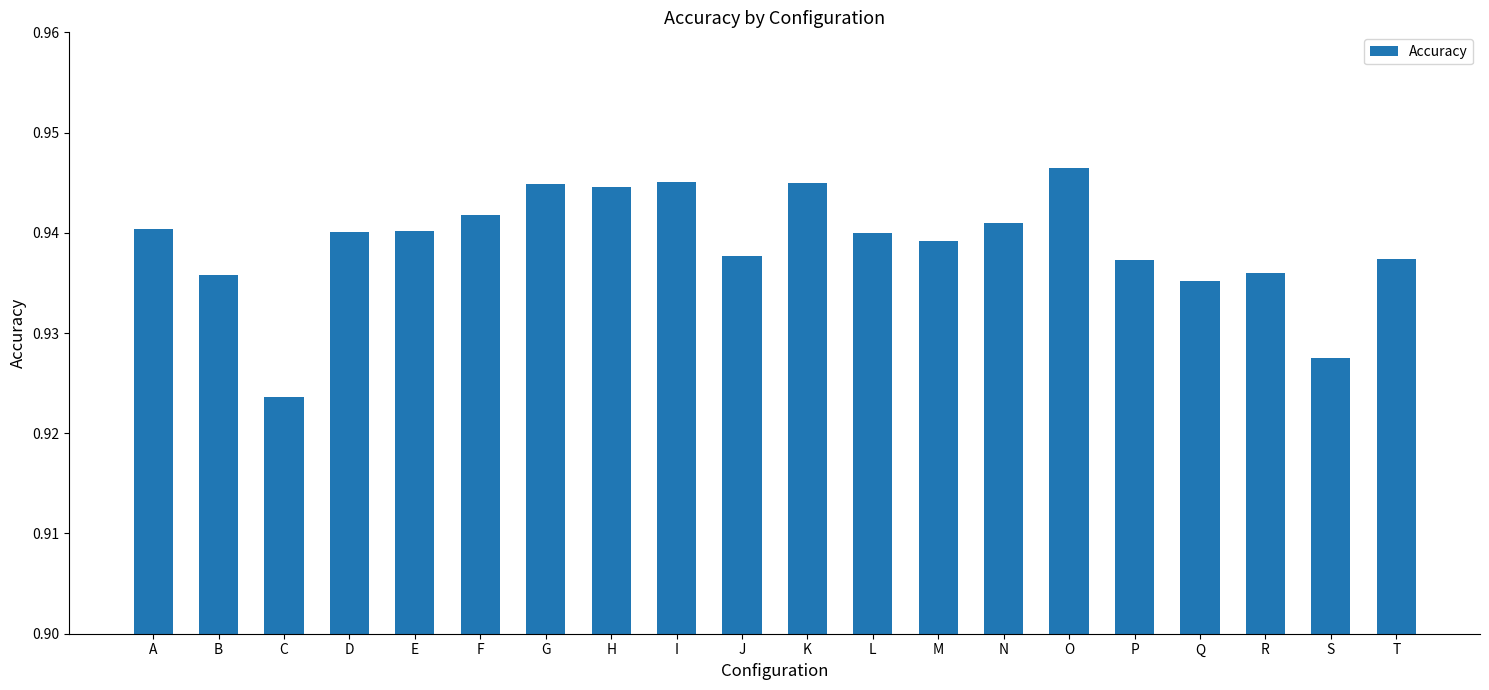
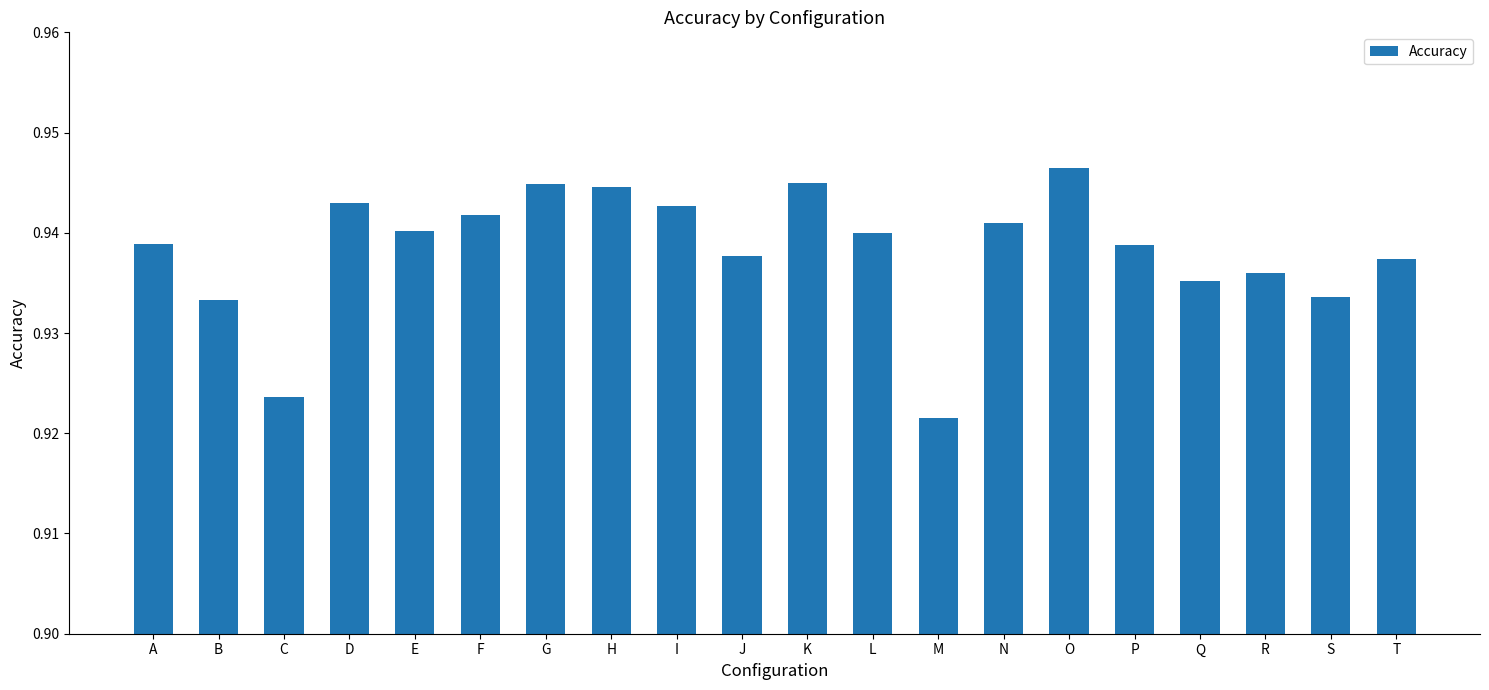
  {
-   "A": 0.9404,
-   "B": 0.9358,
+   "A": 0.9389,
+   "B": 0.9333,
    "C": 0.9236,
-   "D": 0.9401,
+   "D": 0.9430,
    "E": 0.9402,
    "F": 0.9418,
    "G": 0.9449,
    "H": 0.9446,
-   "I": 0.9451,
+   "I": 0.9426,
    "J": 0.9377,
    "K": 0.9450,
    "L": 0.9400,
-   "M": 0.9392,
+   "M": 0.9215,
    "N": 0.9410,
    "O": 0.9465,
-   "P": 0.9373,
+   "P": 0.9388,
    "Q": 0.9352,
    "R": 0.9360,
-   "S": 0.9275,
+   "S": 0.9336,
    "T": 0.9374
  }
